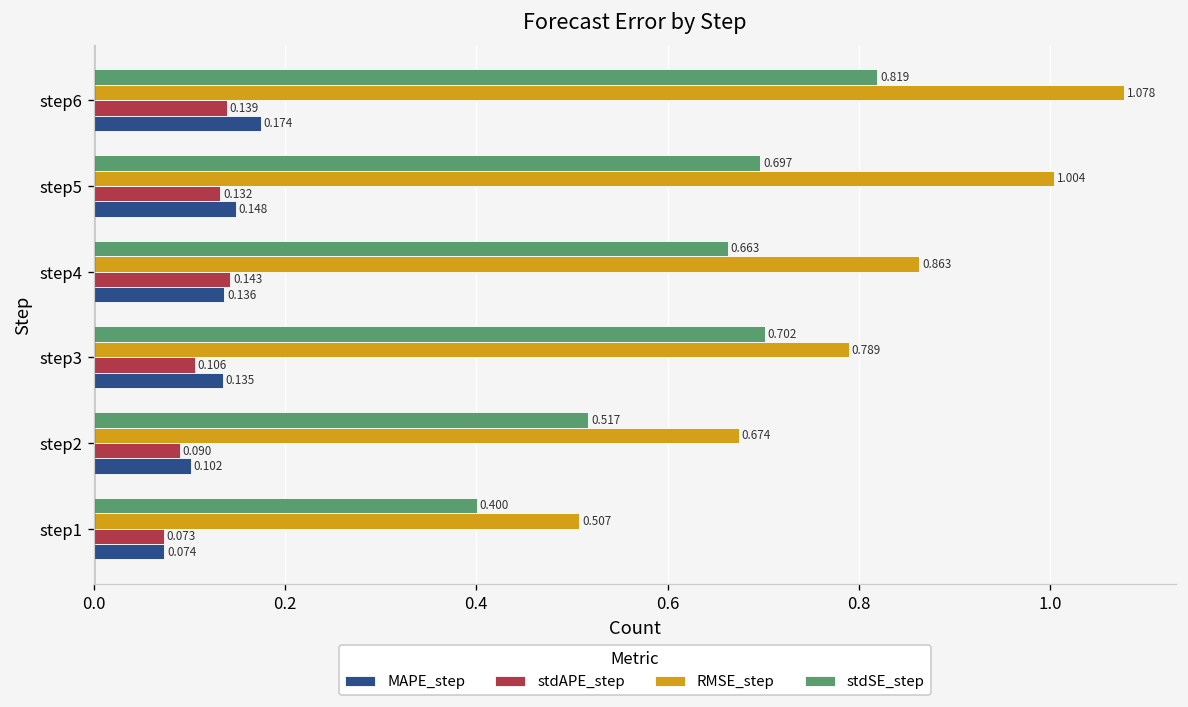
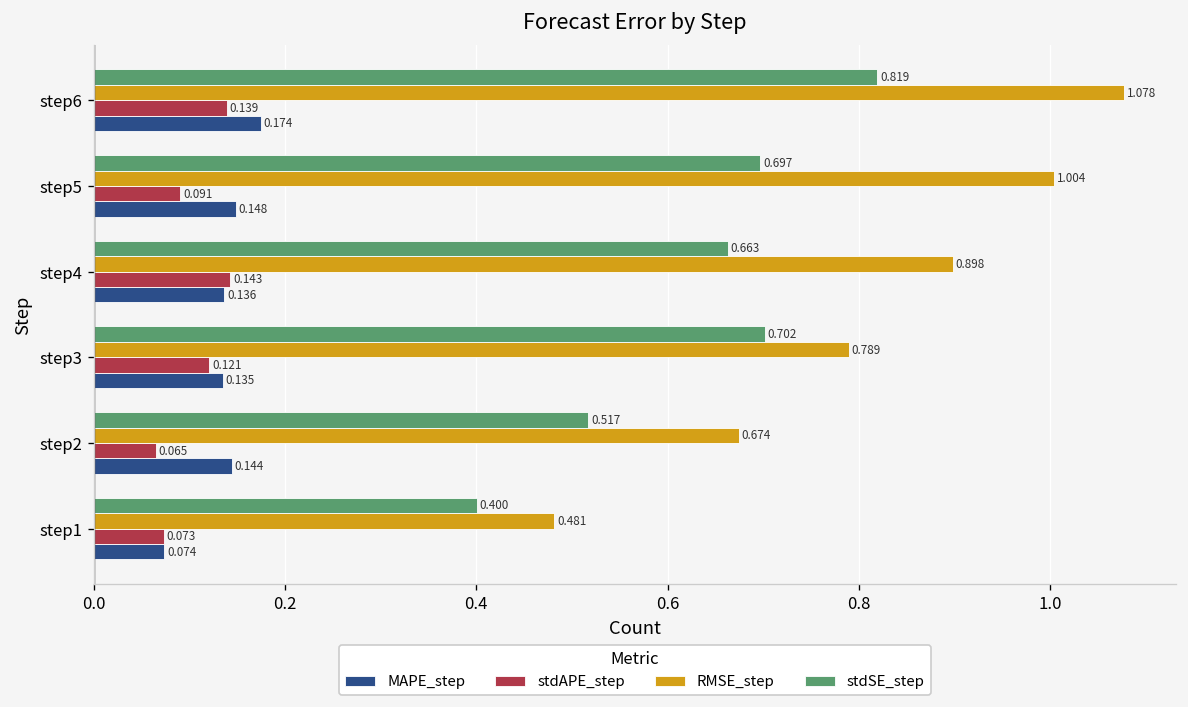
  {
    "MAPE_step": {
      "step6": 0.174,
      "step5": 0.148,
      "step4": 0.136,
      "step3": 0.135,
-     "step2": 0.102,
+     "step2": 0.144,
      "step1": 0.074
    },
    "stdAPE_step": {
      "step6": 0.139,
-     "step5": 0.132,
+     "step5": 0.091,
      "step4": 0.143,
-     "step3": 0.106,
-     "step2": 0.090,
+     "step3": 0.121,
+     "step2": 0.065,
      "step1": 0.073
    },
    "RMSE_step": {
      "step6": 1.078,
      "step5": 1.004,
-     "step4": 0.863,
+     "step4": 0.898,
      "step3": 0.789,
      "step2": 0.674,
-     "step1": 0.507
+     "step1": 0.481
    },
    "stdSE_step": {
      "step6": 0.819,
      "step5": 0.697,
      "step4": 0.663,
      "step3": 0.702,
      "step2": 0.517,
      "step1": 0.400
    }
  }
